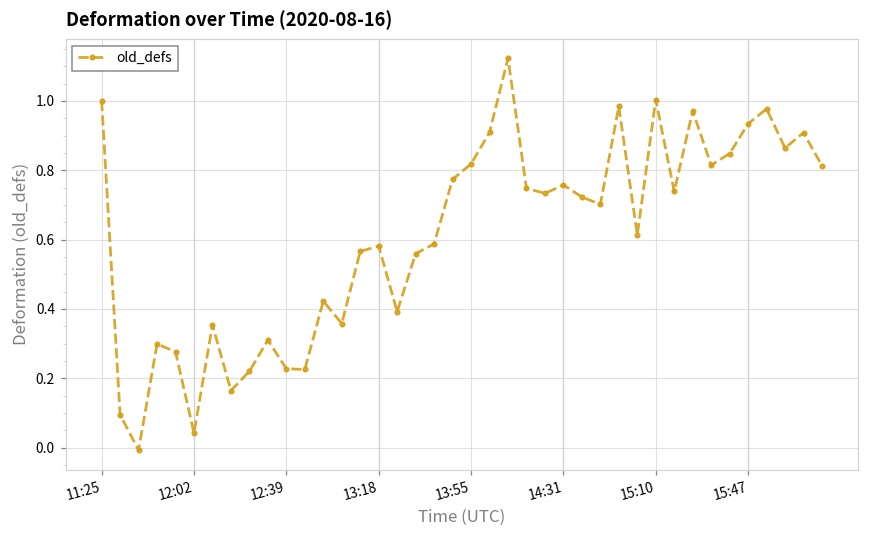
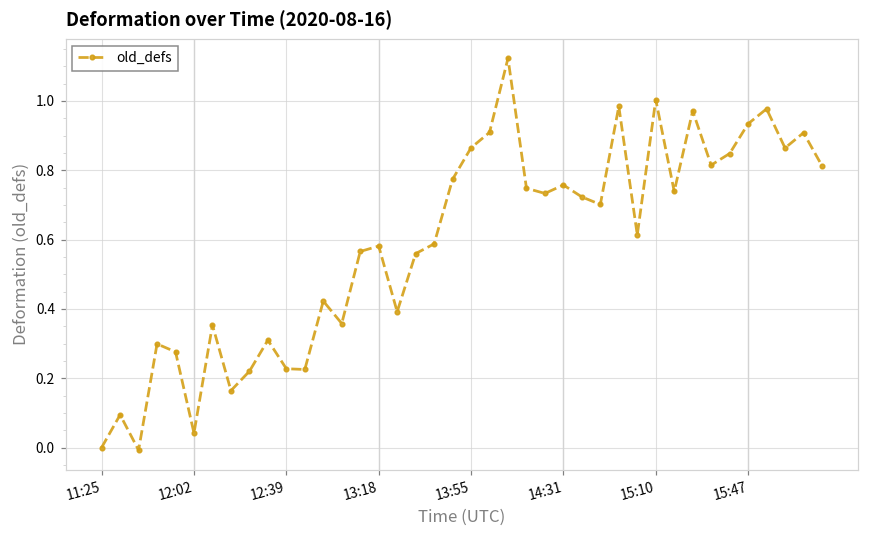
  {
-   "11:25": 1,
+   "11:25": 0,
    "12:02": 0.04,
    "12:39": 0.23,
    "13:18": 0.58,
-   "13:55": 0.82,
+   "13:55": 0.86,
    "14:31": 0.76,
    "15:10": 1.00,
    "15:47": 0.93
  }
